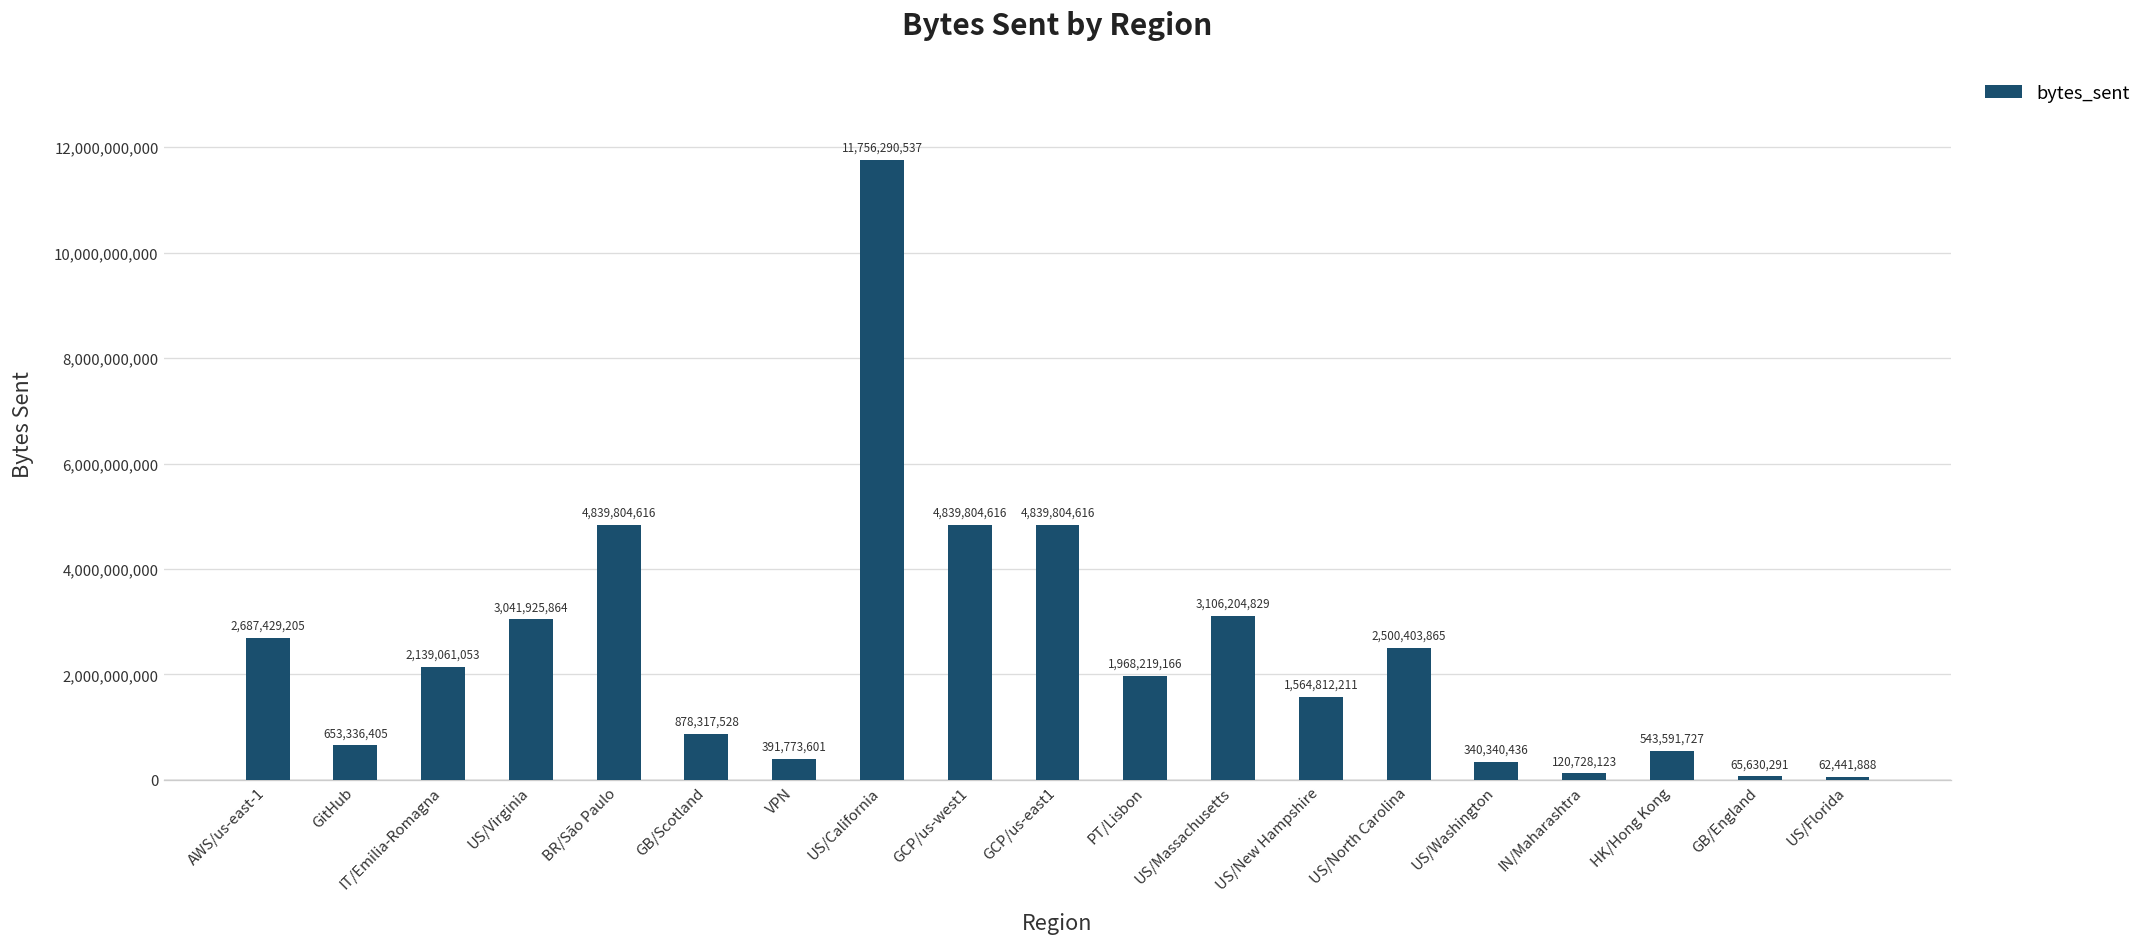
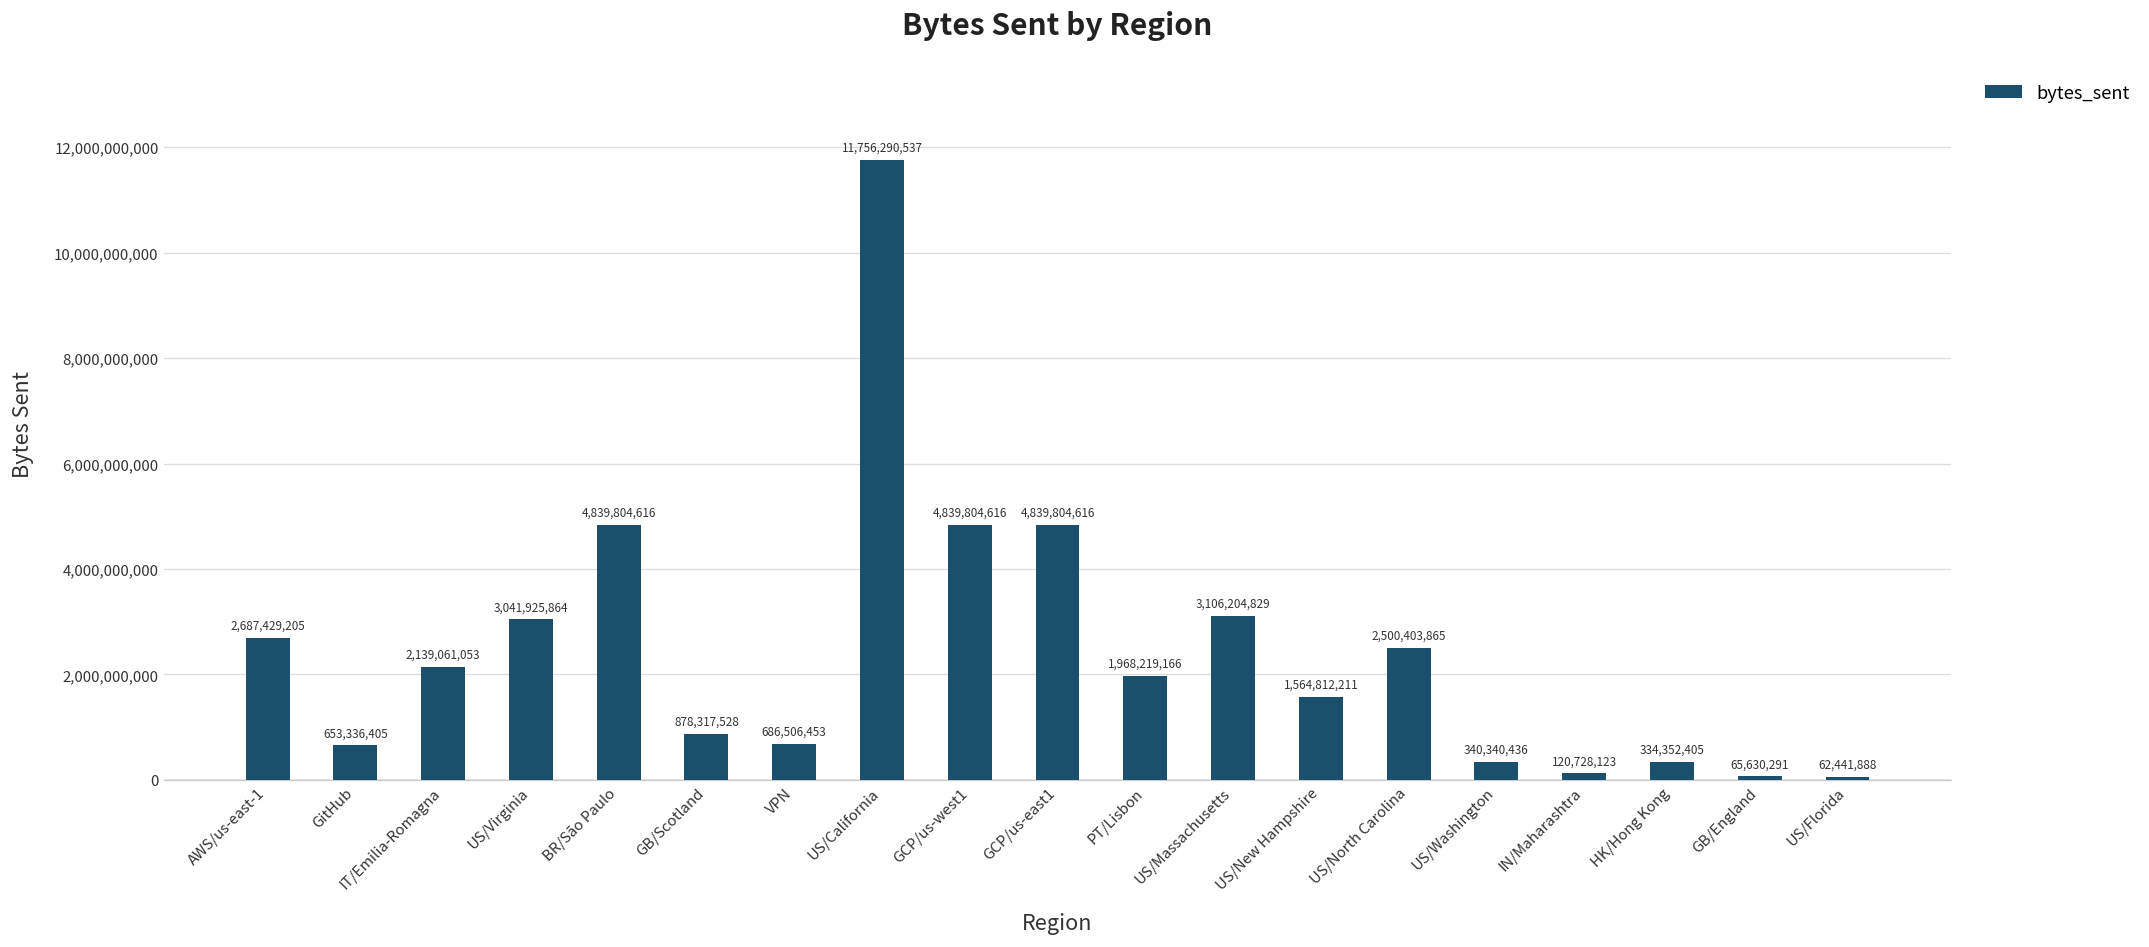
  {
    "AWS/us-east-1": "2,687,429,205",
    "GitHub": "653,336,405",
    "IT/Emilia-Romagna": "2,139,061,053",
    "US/Virginia": "3,041,925,864",
    "BR/São Paulo": "4,839,804,616",
    "GB/Scotland": "878,317,528",
-   "VPN": "391,773,601",
+   "VPN": "686,506,453",
    "US/California": "11,756,290,537",
    "GCP/us-west1": "4,839,804,616",
    "GCP/us-east1": "4,839,804,616",
    "PT/Lisbon": "1,968,219,166",
    "US/Massachusetts": "3,106,204,829",
    "US/New Hampshire": "1,564,812,211",
    "US/North Carolina": "2,500,403,865",
    "US/Washington": "340,340,436",
    "IN/Maharashtra": "120,728,123",
-   "HK/Hong Kong": "543,591,727",
+   "HK/Hong Kong": "334,352,405",
    "GB/England": "65,630,291",
    "US/Florida": "62,441,888"
  }
